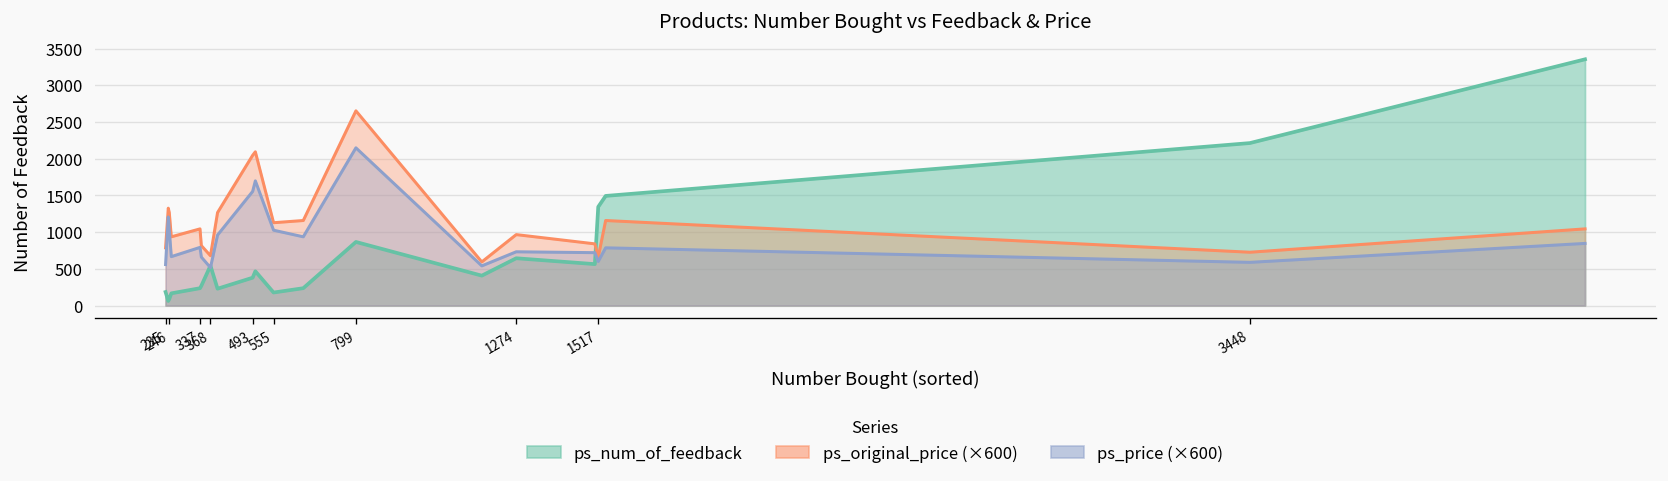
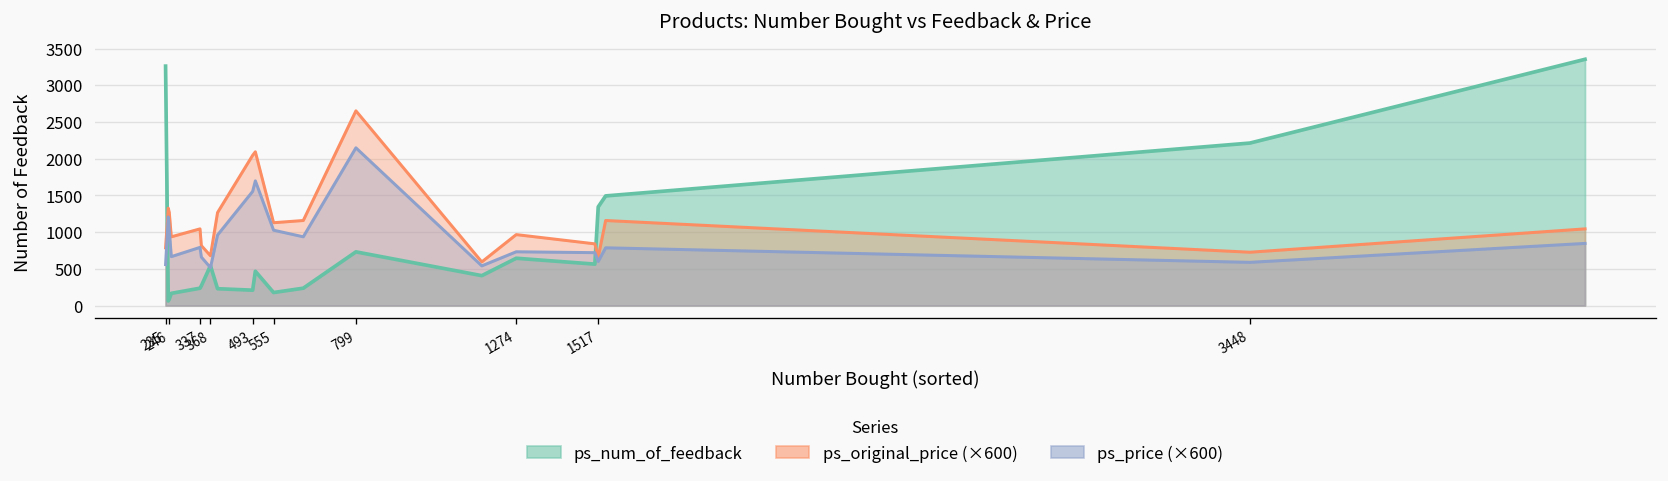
  {
    "ps_num_of_feedback": {
-     "235": 200,
+     "235": 3300,
      "246": 100,
      "337": 200,
-     "493": 400,
+     "493": 200,
      "555": 200,
-     "799": 900,
+     "799": 700,
      "1274": 600,
      "1517": 1300,
      "3448": 2200
    },
    "ps_original_price (×600)": {
      "235": 800,
      "246": 1300,
      "337": 1000,
      "368": 700,
      "493": 2000,
      "555": 1100,
      "799": 2700,
      "1274": 1000,
      "1517": 700,
      "3448": 700
    },
    "ps_price (×600)": {
      "235": 600,
      "246": 1000,
      "493": 1600,
      "555": 1000,
      "799": 2100,
      "1274": 700,
      "1517": 600,
      "3448": 600
    }
  }
